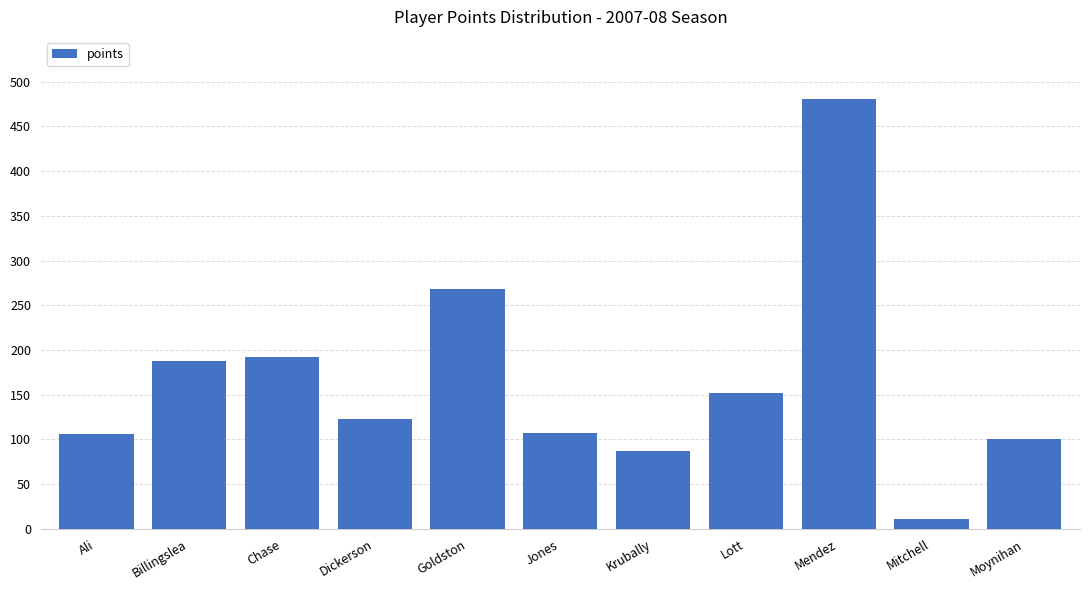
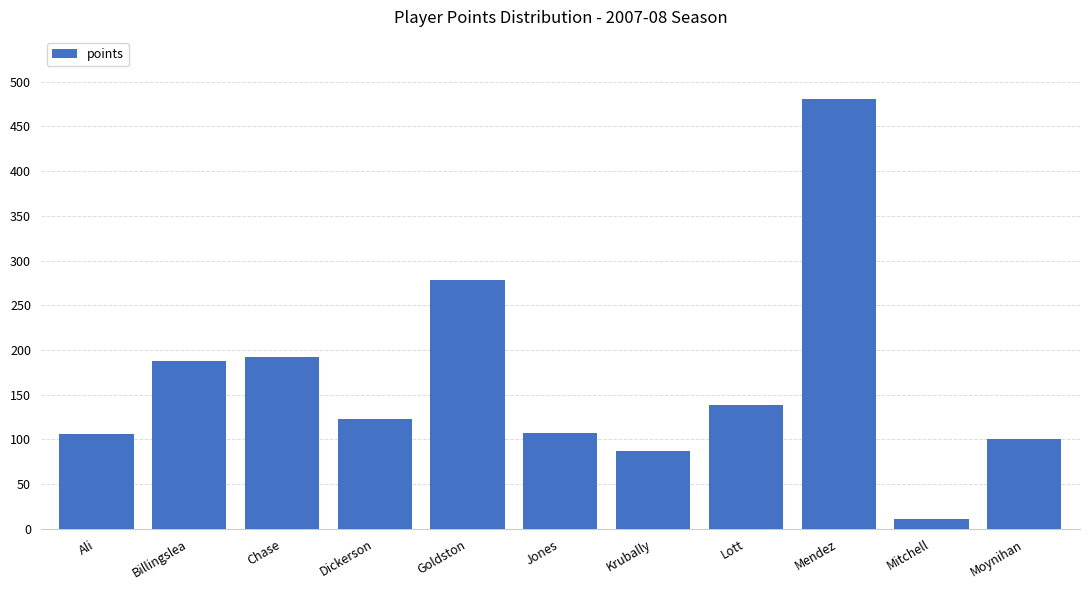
  {
    "Ali": 110,
    "Billingslea": 190,
    "Chase": 190,
    "Dickerson": 120,
-   "Goldston": 270,
+   "Goldston": 280,
    "Jones": 110,
    "Krubally": 90,
-   "Lott": 150,
+   "Lott": 140,
    "Mendez": 480,
    "Mitchell": 10,
    "Moynihan": 100
  }
